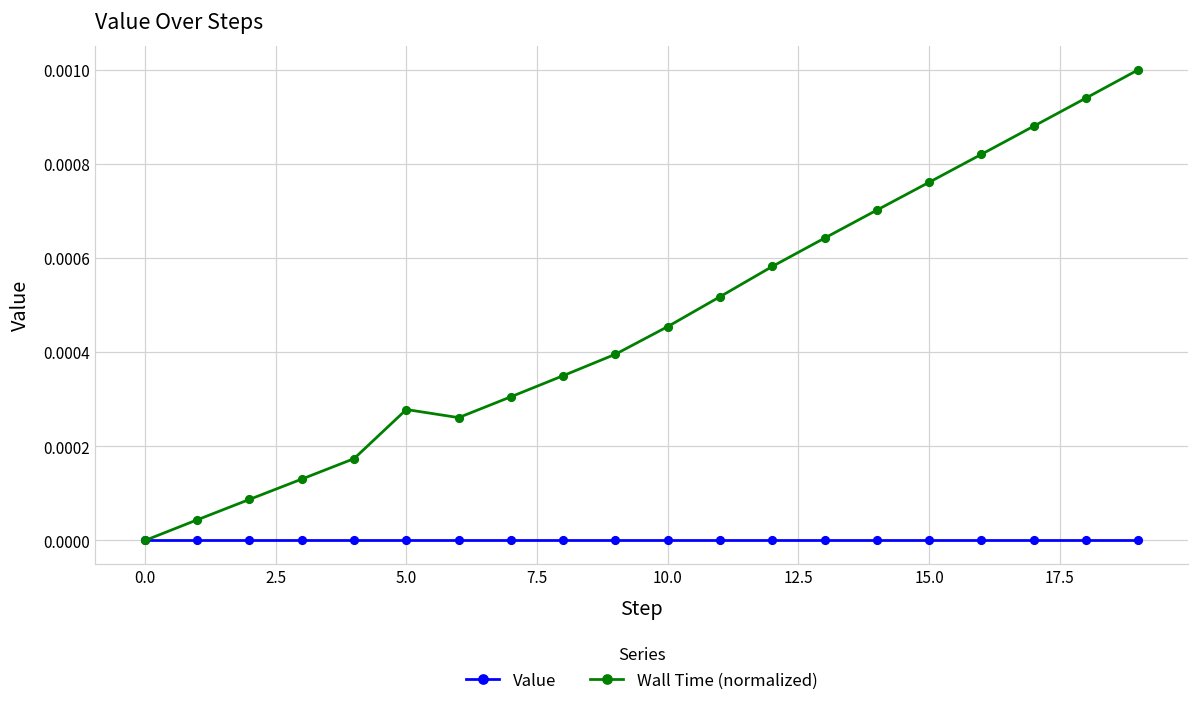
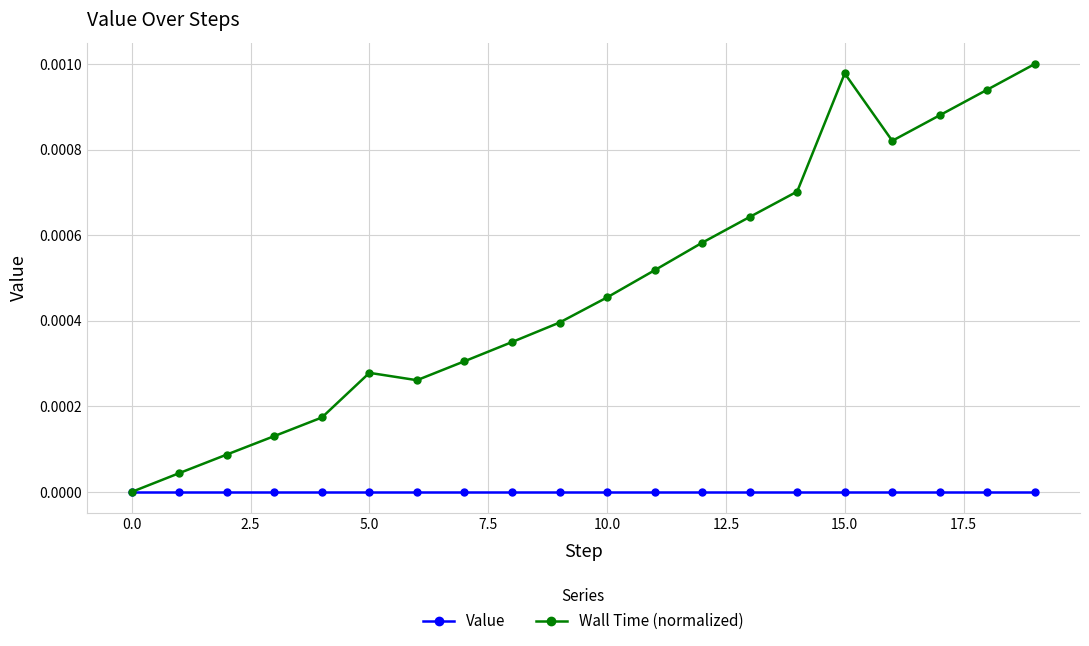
  {
    "Value": {
      "5.0": 0.00000,
      "10.0": 0.00000,
      "15.0": 0.00000
    },
    "Wall Time (normalized)": {
      "5.0": 0.00028,
      "10.0": 0.00045,
-     "15.0": 0.00076
+     "15.0": 0.00098
    }
  }
